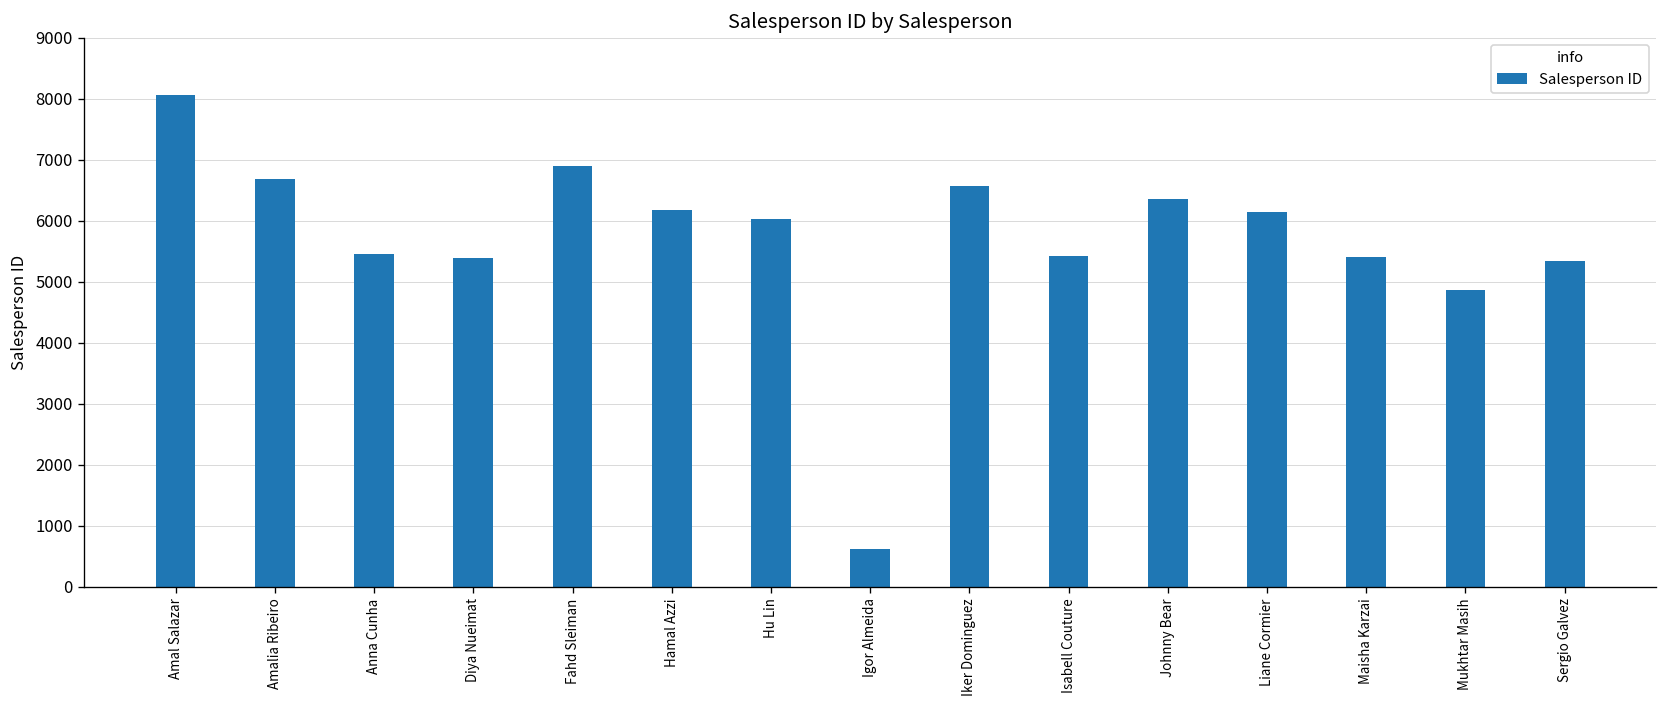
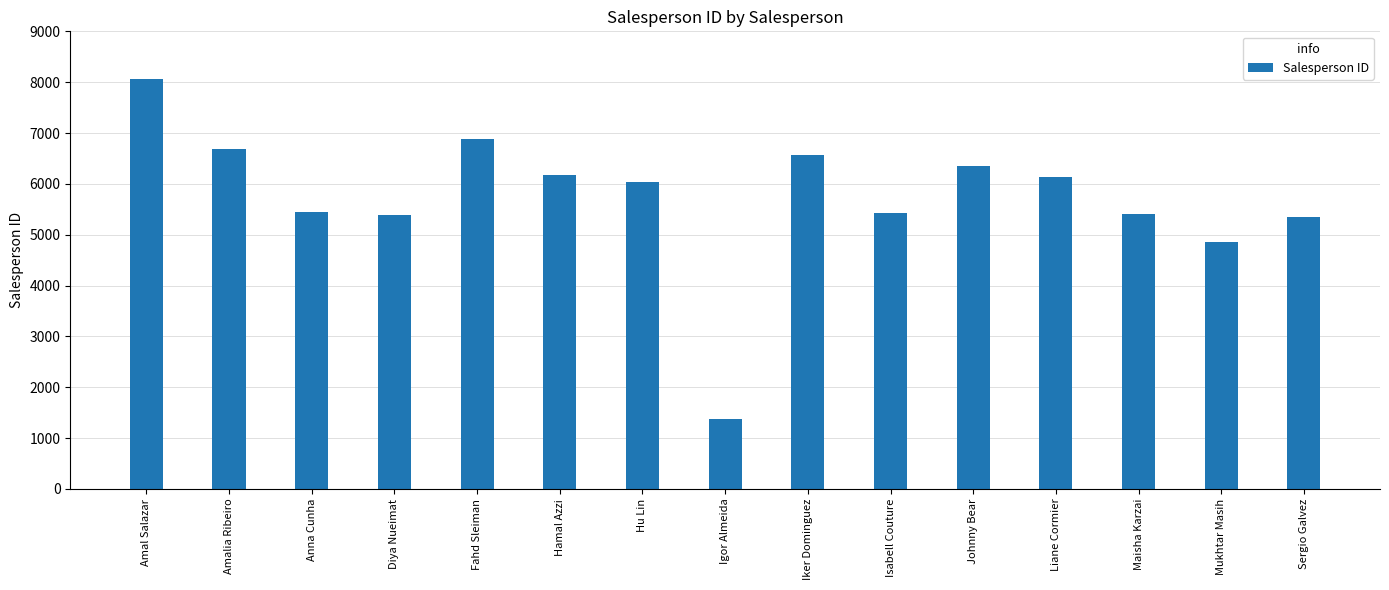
  {
    "Amal Salazar": 8100,
    "Amalia Ribeiro": 6700,
    "Anna Cunha": 5500,
    "Diya Nueimat": 5400,
    "Fahd Sleiman": 6900,
    "Hamal Azzi": 6200,
    "Hu Lin": 6000,
-   "Igor Almeida": 600,
+   "Igor Almeida": 1400,
    "Iker Dominguez": 6600,
    "Isabell Couture": 5400,
    "Johnny Bear": 6400,
    "Liane Cormier": 6100,
    "Maisha Karzai": 5400,
    "Mukhtar Masih": 4900,
    "Sergio Galvez": 5300
  }
